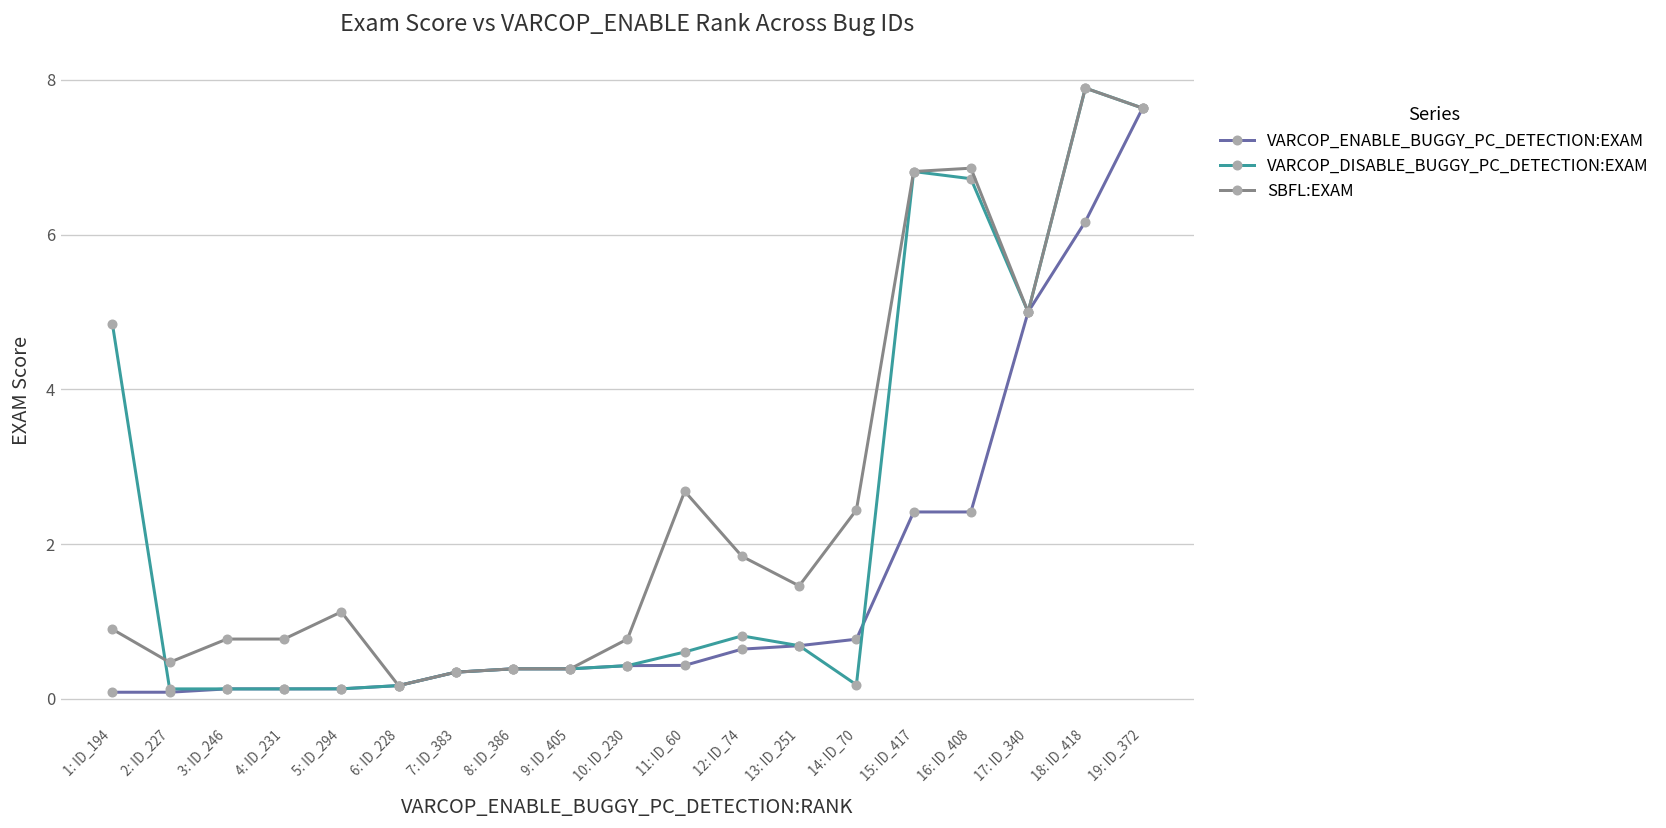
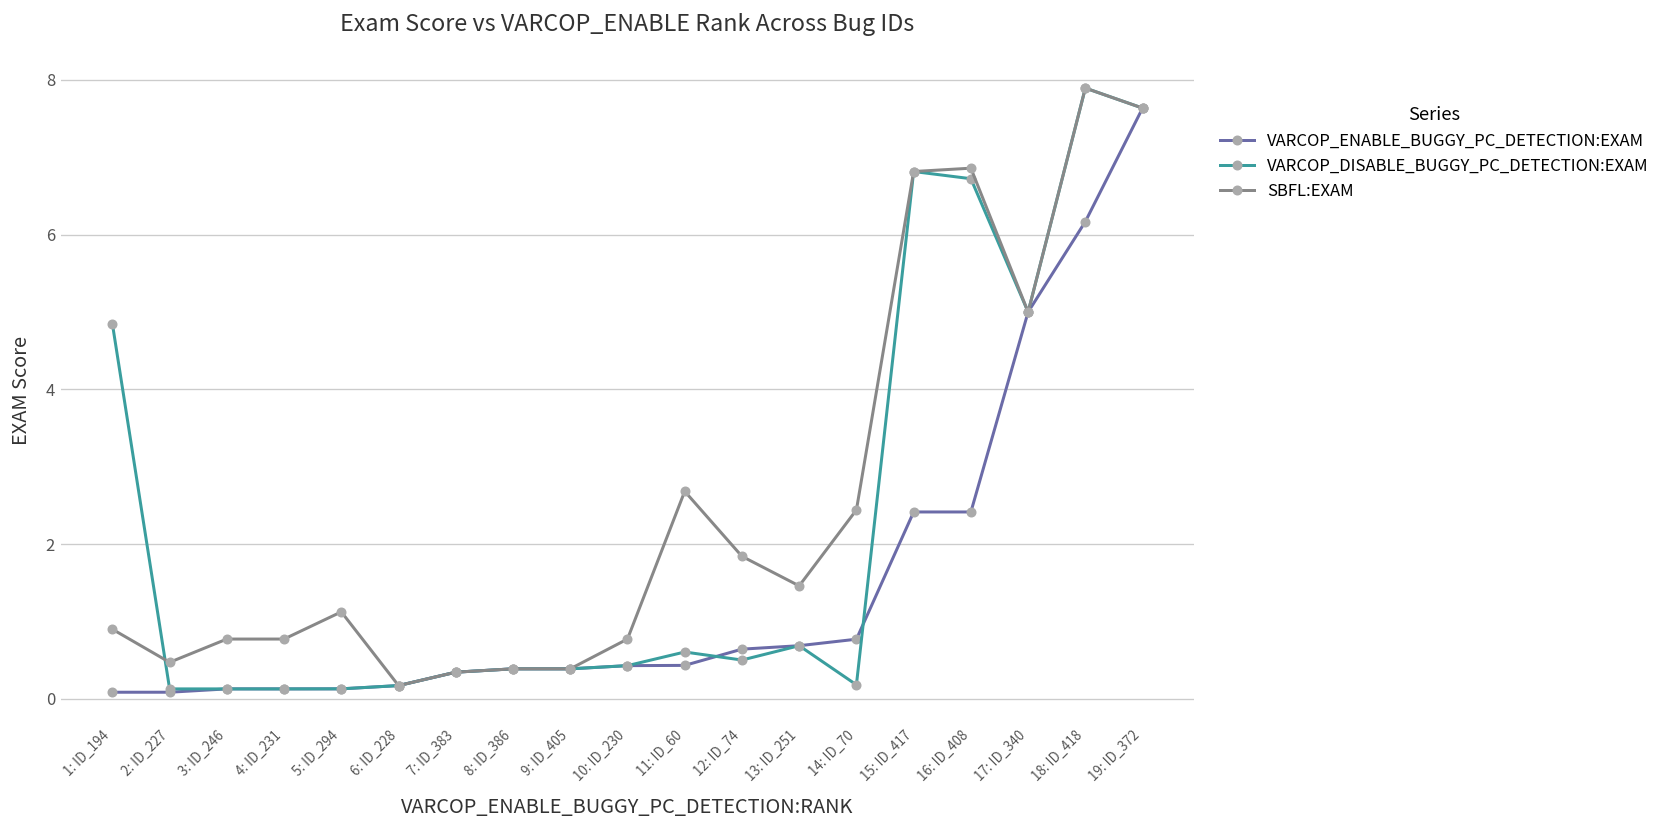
  {
    "VARCOP_DISABLE_BUGGY_PC_DETECTION:EXAM": {
      "1: ID_194": 4.8,
      "2: ID_227": 0.1,
      "11: ID_60": 0.6,
-     "12: ID_74": 0.8,
+     "12: ID_74": 0.5,
      "14: ID_70": 0.2,
      "16: ID_408": 6.7
    }
  }
